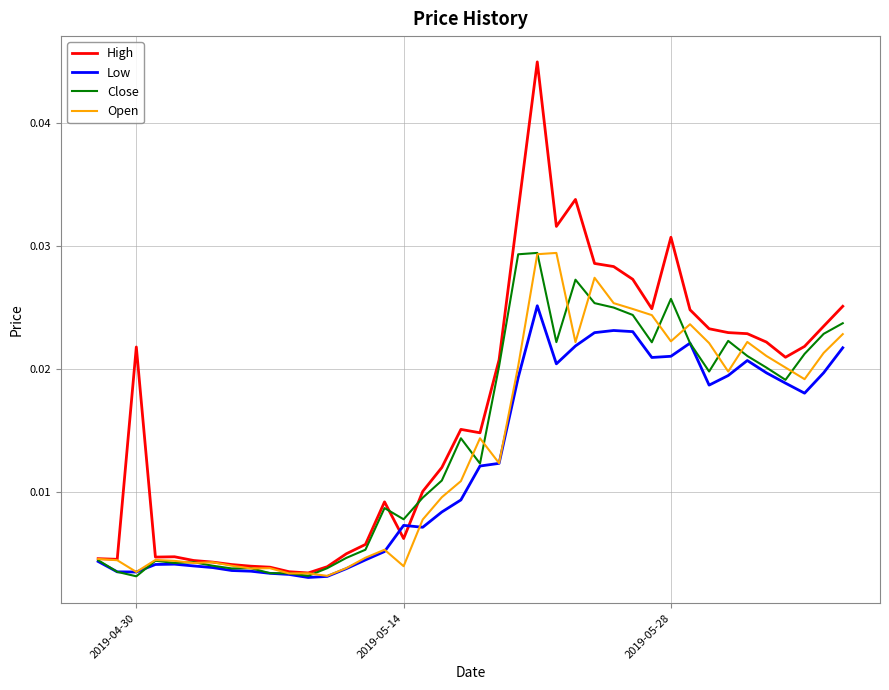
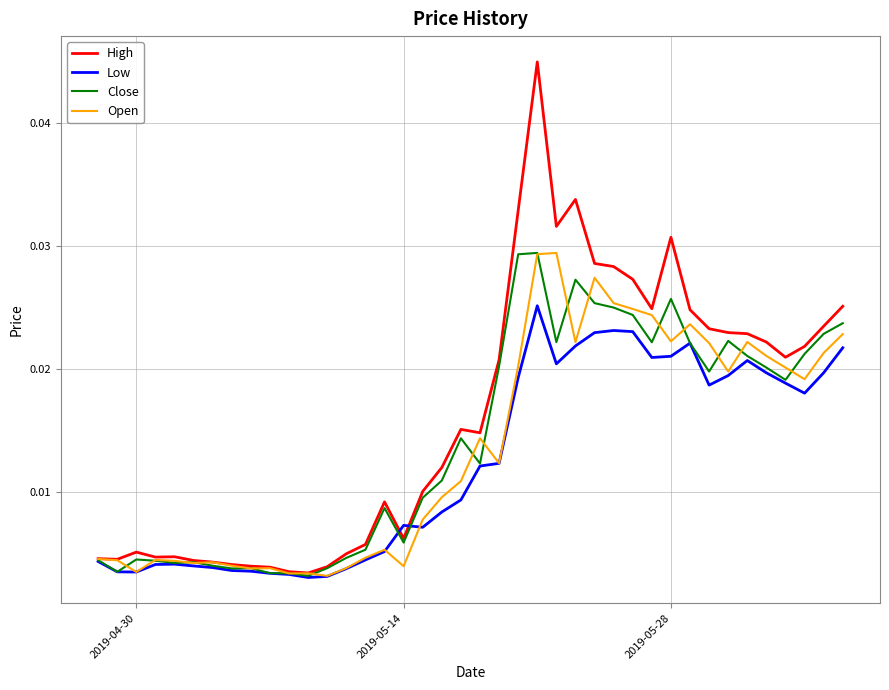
  {
    "High": {
-     "2019-04-30": 0.0218,
+     "2019-04-30": 0.0051,
      "2019-05-14": 0.0062,
      "2019-05-28": 0.0307
    },
    "Low": {
      "2019-05-14": 0.0073,
      "2019-05-28": 0.0210
    },
    "Close": {
-     "2019-04-30": 0.0031,
-     "2019-05-14": 0.0078,
+     "2019-04-30": 0.0045,
+     "2019-05-14": 0.0059,
      "2019-05-28": 0.0257
    },
    "Open": {
      "2019-05-14": 0.0039,
      "2019-05-28": 0.0223
    }
  }
